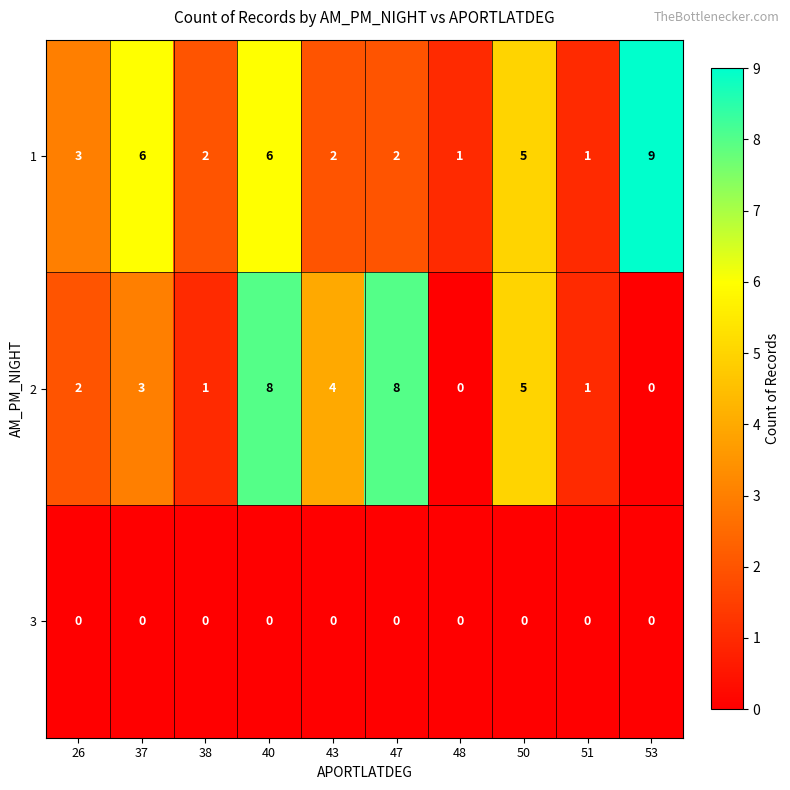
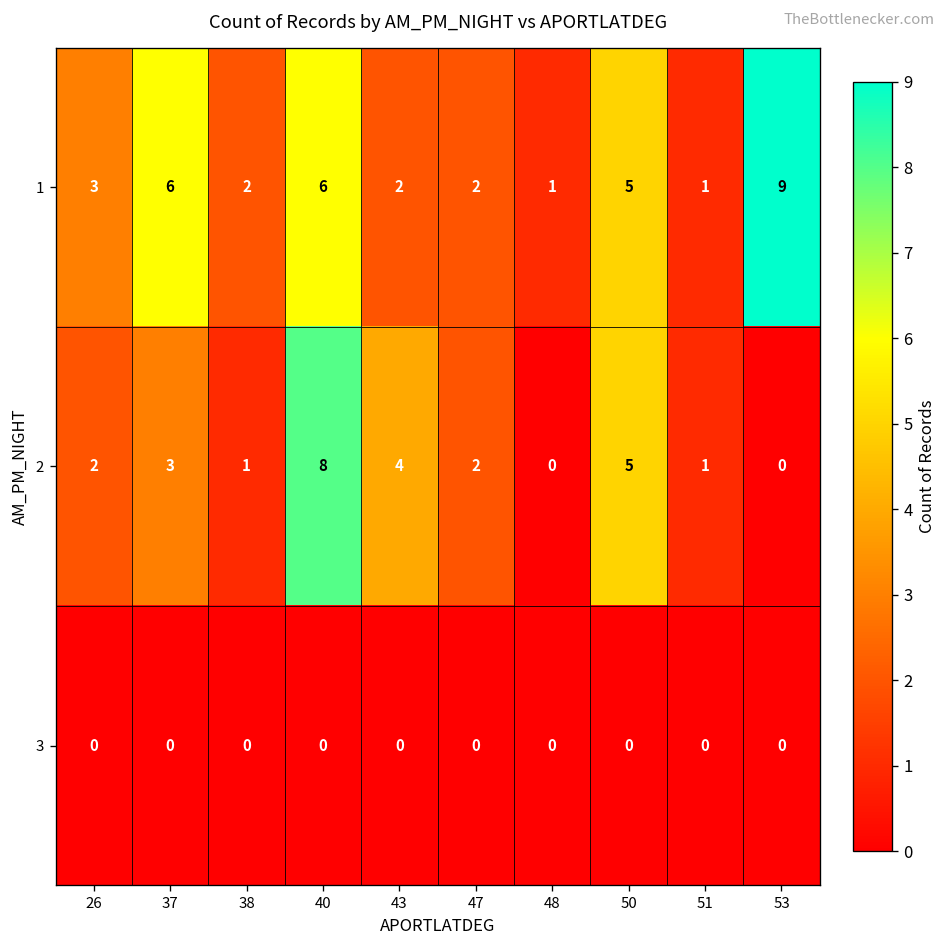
  {
    "1": {
      "26": 3,
      "37": 6,
      "38": 2,
      "40": 6,
      "43": 2,
      "47": 2,
      "48": 1,
      "50": 5,
      "51": 1,
      "53": 9
    },
    "2": {
      "26": 2,
      "37": 3,
      "38": 1,
      "40": 8,
      "43": 4,
-     "47": 8,
+     "47": 2,
      "48": 0,
      "50": 5,
      "51": 1,
      "53": 0
    },
    "3": {
      "26": 0,
      "37": 0,
      "38": 0,
      "40": 0,
      "43": 0,
      "47": 0,
      "48": 0,
      "50": 0,
      "51": 0,
      "53": 0
    }
  }
